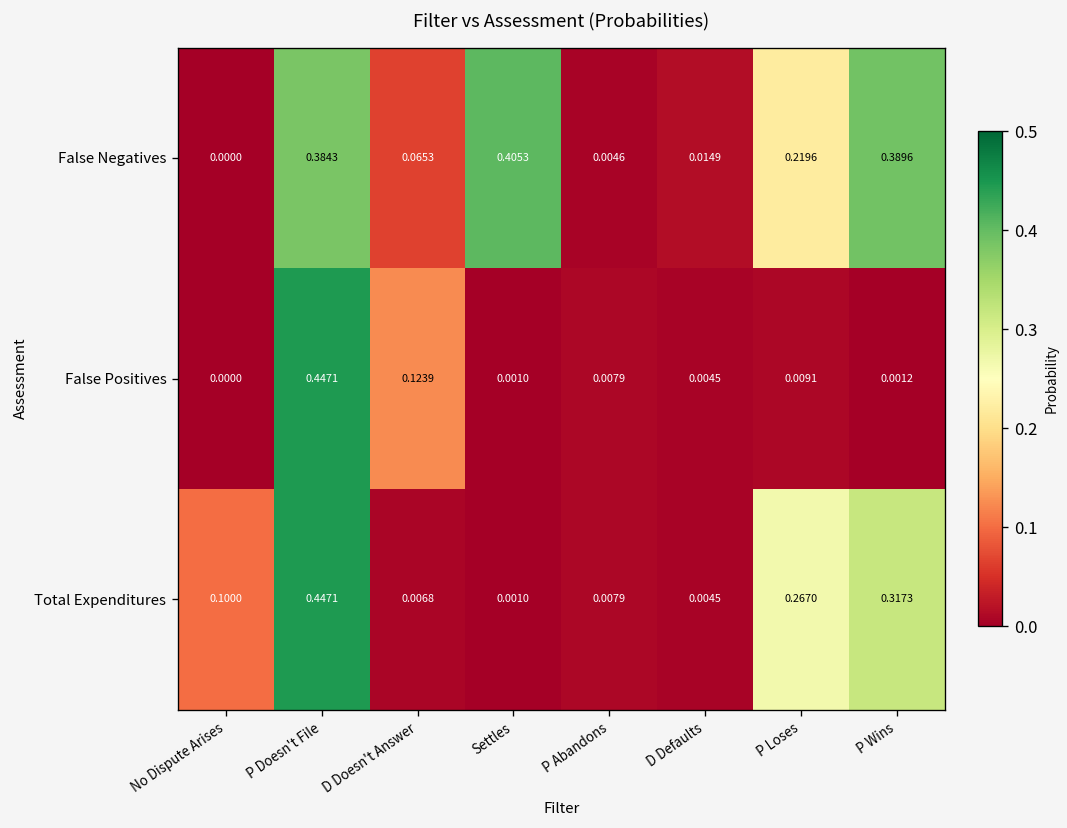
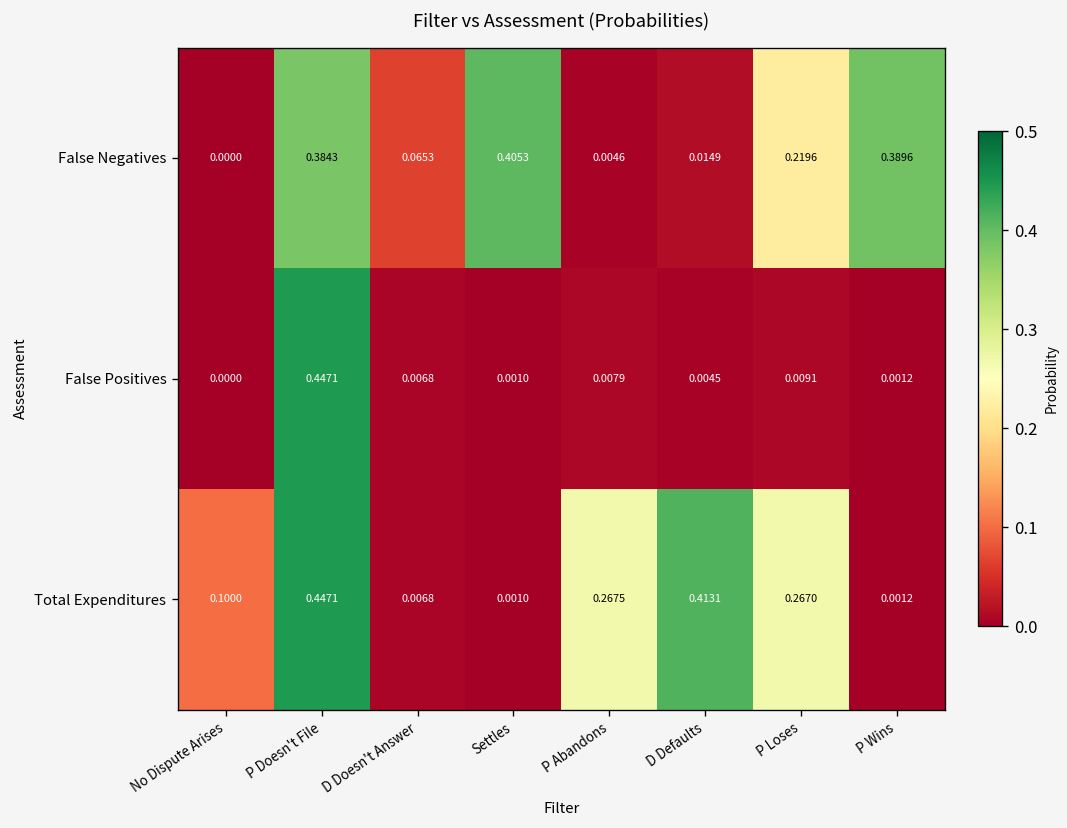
  {
    "False Negatives": {
      "No Dispute Arises": 0.0000,
      "P Doesn't File": 0.3843,
      "D Doesn't Answer": 0.0653,
      "Settles": 0.4053,
      "P Abandons": 0.0046,
      "D Defaults": 0.0149,
      "P Loses": 0.2196,
      "P Wins": 0.3896
    },
    "False Positives": {
      "No Dispute Arises": 0.0000,
      "P Doesn't File": 0.4471,
-     "D Doesn't Answer": 0.1239,
+     "D Doesn't Answer": 0.0068,
      "Settles": 0.0010,
      "P Abandons": 0.0079,
      "D Defaults": 0.0045,
      "P Loses": 0.0091,
      "P Wins": 0.0012
    },
    "Total Expenditures": {
      "No Dispute Arises": 0.1000,
      "P Doesn't File": 0.4471,
      "D Doesn't Answer": 0.0068,
      "Settles": 0.0010,
-     "P Abandons": 0.0079,
-     "D Defaults": 0.0045,
+     "P Abandons": 0.2675,
+     "D Defaults": 0.4131,
      "P Loses": 0.2670,
-     "P Wins": 0.3173
+     "P Wins": 0.0012
    }
  }
